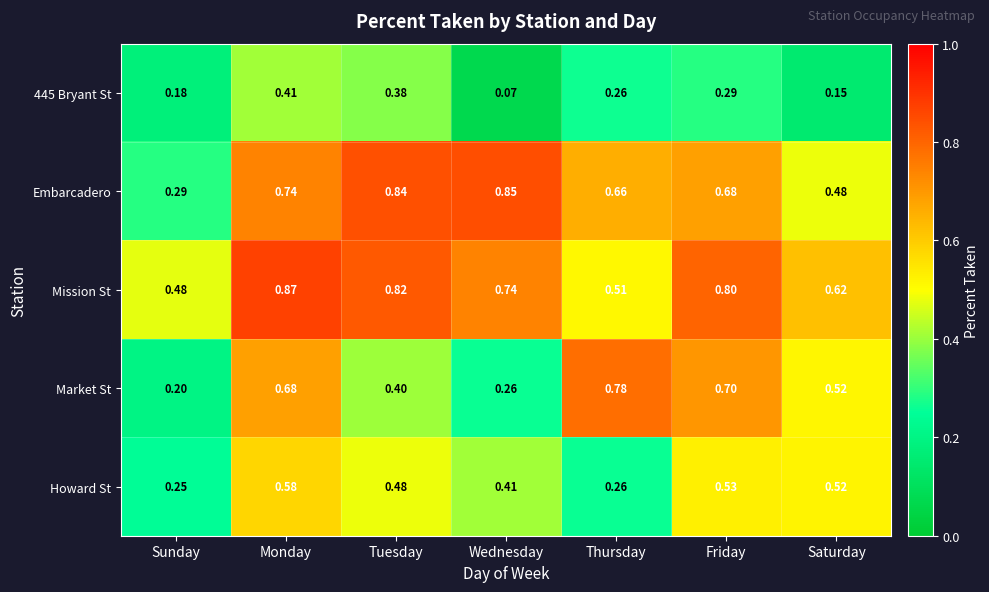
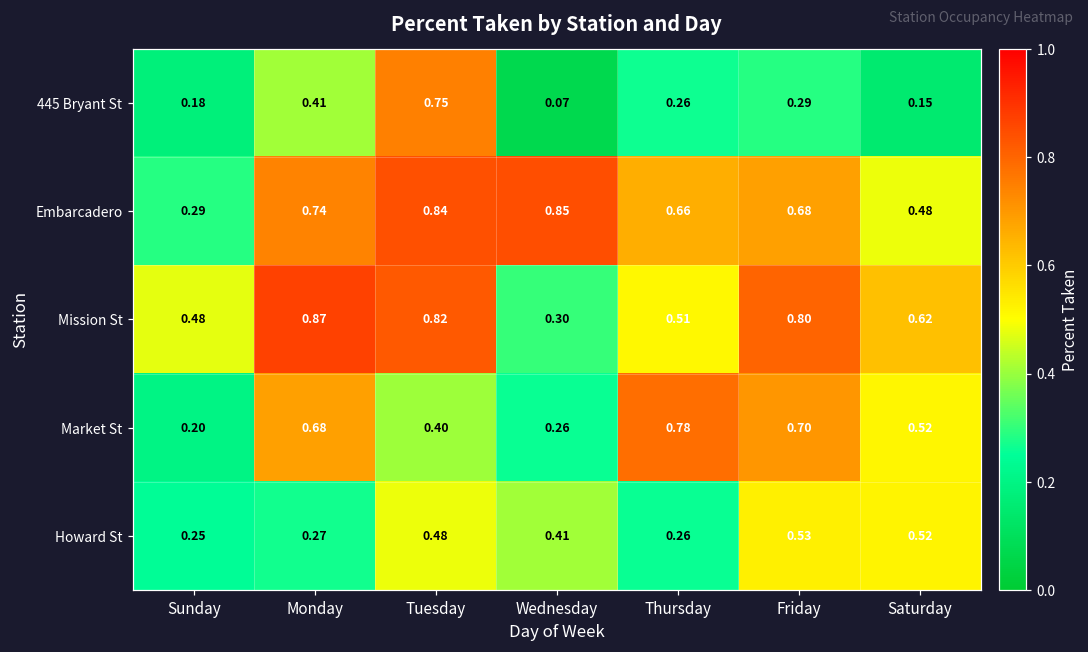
  {
    "445 Bryant St": {
      "Sunday": 0.18,
      "Monday": 0.41,
-     "Tuesday": 0.38,
+     "Tuesday": 0.75,
      "Wednesday": 0.07,
      "Thursday": 0.26,
      "Friday": 0.29,
      "Saturday": 0.15
    },
    "Embarcadero": {
      "Sunday": 0.29,
      "Monday": 0.74,
      "Tuesday": 0.84,
      "Wednesday": 0.85,
      "Thursday": 0.66,
      "Friday": 0.68,
      "Saturday": 0.48
    },
    "Mission St": {
      "Sunday": 0.48,
      "Monday": 0.87,
      "Tuesday": 0.82,
-     "Wednesday": 0.74,
+     "Wednesday": 0.30,
      "Thursday": 0.51,
      "Friday": 0.80,
      "Saturday": 0.62
    },
    "Market St": {
      "Sunday": 0.20,
      "Monday": 0.68,
      "Tuesday": 0.40,
      "Wednesday": 0.26,
      "Thursday": 0.78,
      "Friday": 0.70,
      "Saturday": 0.52
    },
    "Howard St": {
      "Sunday": 0.25,
-     "Monday": 0.58,
+     "Monday": 0.27,
      "Tuesday": 0.48,
      "Wednesday": 0.41,
      "Thursday": 0.26,
      "Friday": 0.53,
      "Saturday": 0.52
    }
  }
